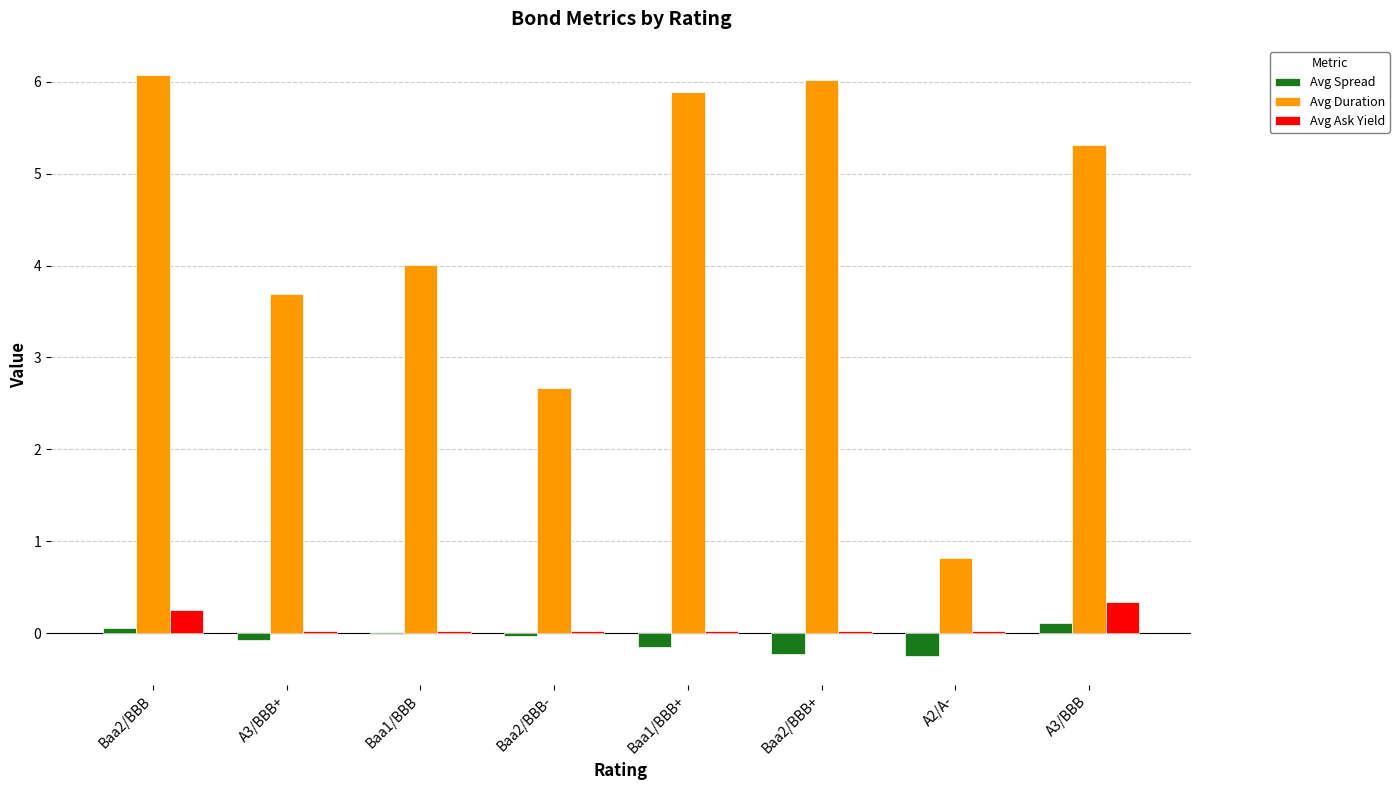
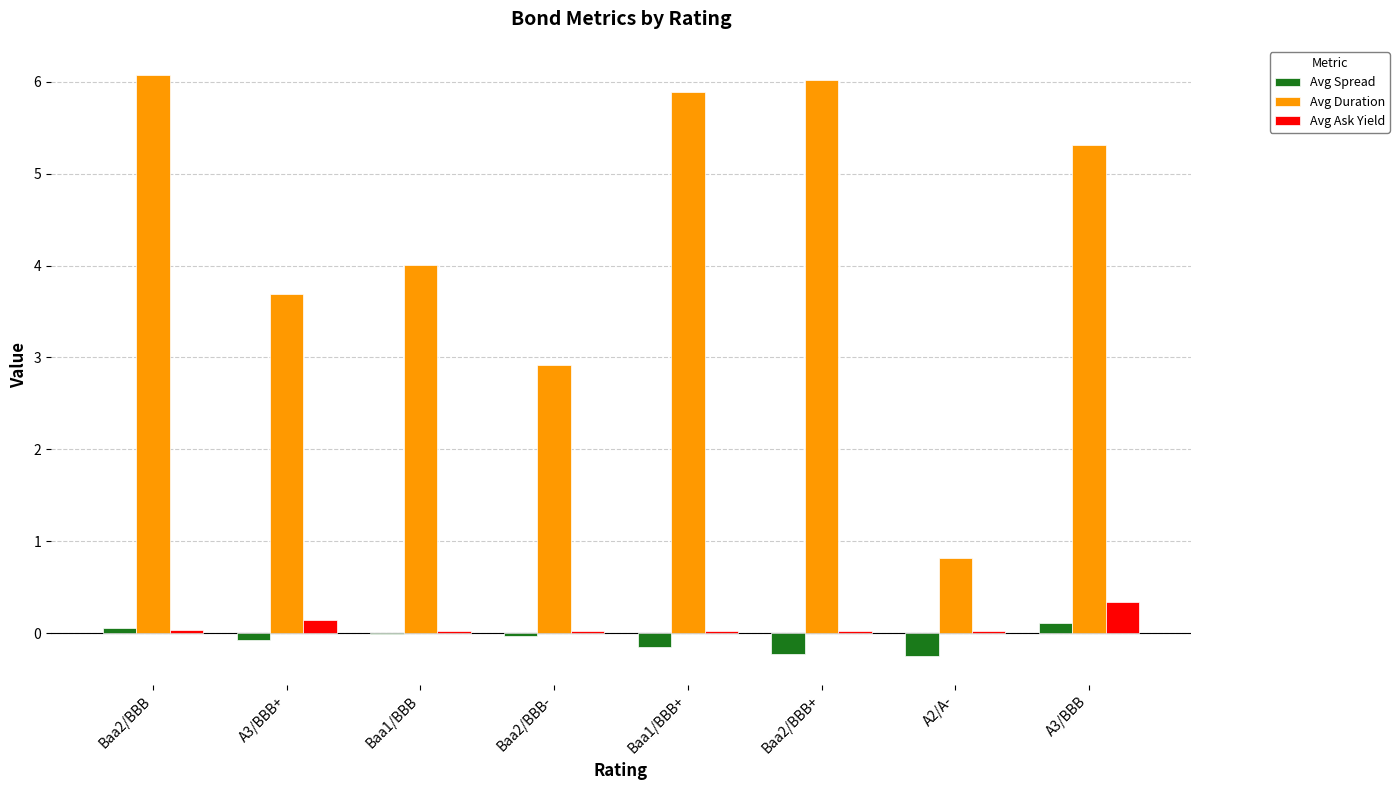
  {
    "Avg Spread": {
      "Baa2/BBB": 0.1,
      "A3/BBB+": -0.1,
      "Baa2/BBB-": 0.0,
      "Baa1/BBB+": -0.2,
      "Baa2/BBB+": -0.2,
      "A2/A-": -0.3,
      "A3/BBB": 0.1
    },
    "Avg Duration": {
      "Baa2/BBB": 6.1,
      "A3/BBB+": 3.7,
      "Baa1/BBB": 4.0,
-     "Baa2/BBB-": 2.7,
+     "Baa2/BBB-": 2.9,
      "Baa1/BBB+": 5.9,
      "Baa2/BBB+": 6.0,
      "A2/A-": 0.8,
      "A3/BBB": 5.3
    },
    "Avg Ask Yield": {
-     "Baa2/BBB": 0.2,
-     "A3/BBB+": 0.0,
+     "Baa2/BBB": 0.0,
+     "A3/BBB+": 0.1,
      "A3/BBB": 0.3
    }
  }
